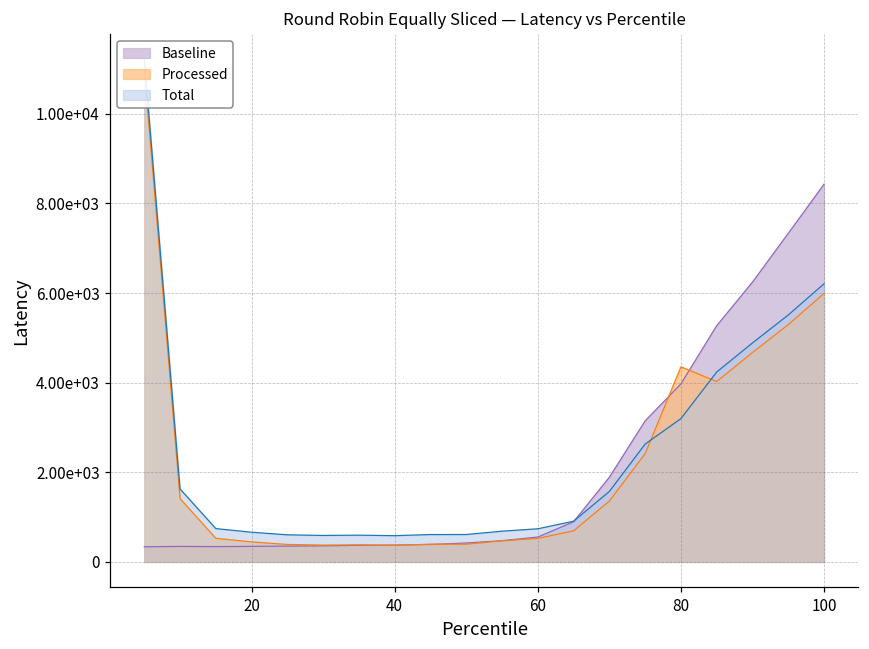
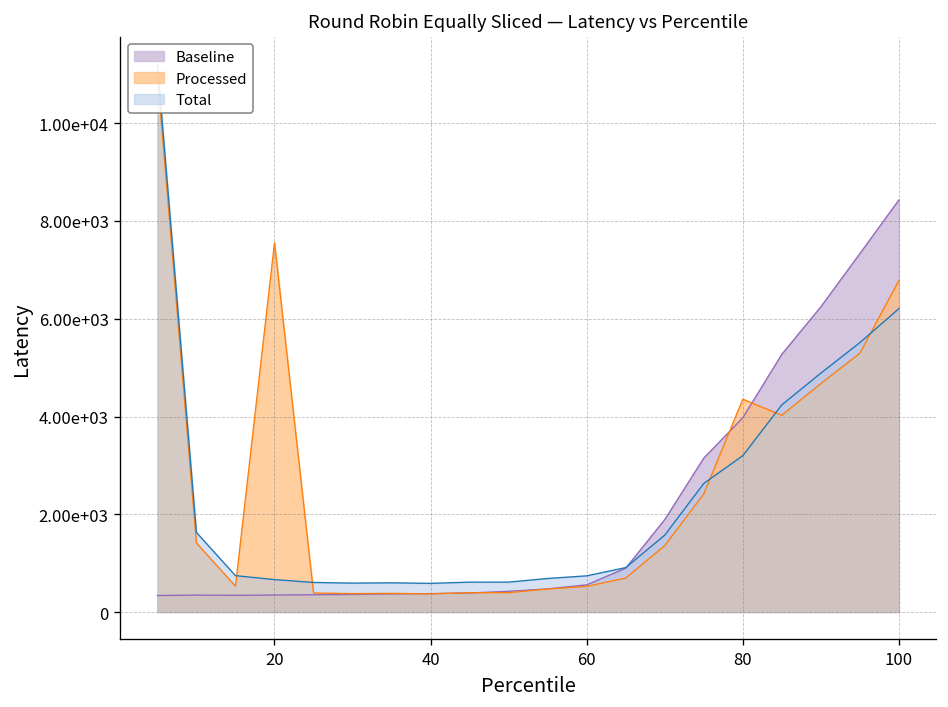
  {
    "Processed": {
-     "20": 400,
+     "20": 7600,
      "80": 4400,
-     "100": 6000
+     "100": 6800
    }
  }
